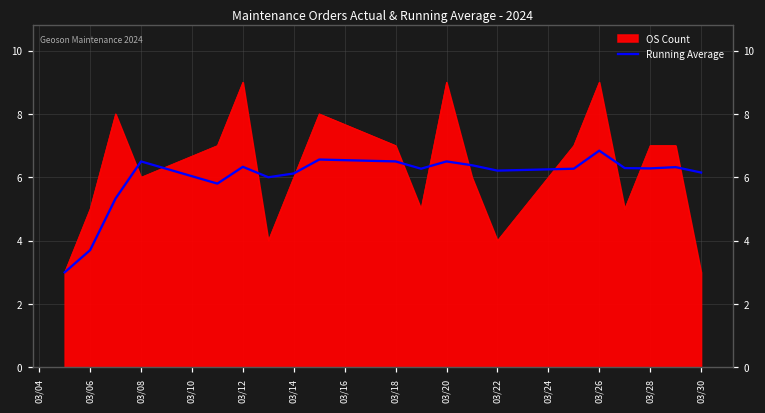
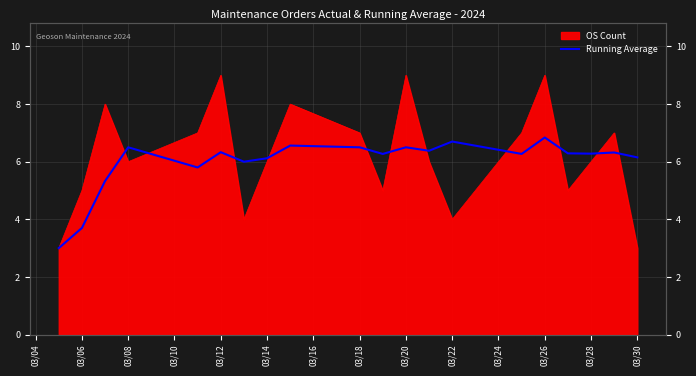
  {
    "OS Count": {
      "03/06": 5,
      "03/08": 6,
      "03/12": 9,
      "03/14": 6,
      "03/18": 7,
      "03/20": 9,
      "03/22": 4,
      "03/26": 9,
-     "03/28": 7,
+     "03/28": 6,
      "03/30": 3
    },
    "Running Average": {
      "03/06": 3.7,
      "03/08": 6.5,
      "03/12": 6.3,
      "03/14": 6.1,
      "03/18": 6.5,
      "03/20": 6.5,
-     "03/22": 6.2,
+     "03/22": 6.7,
      "03/26": 6.8,
      "03/28": 6.3,
      "03/30": 6.2
    }
  }
